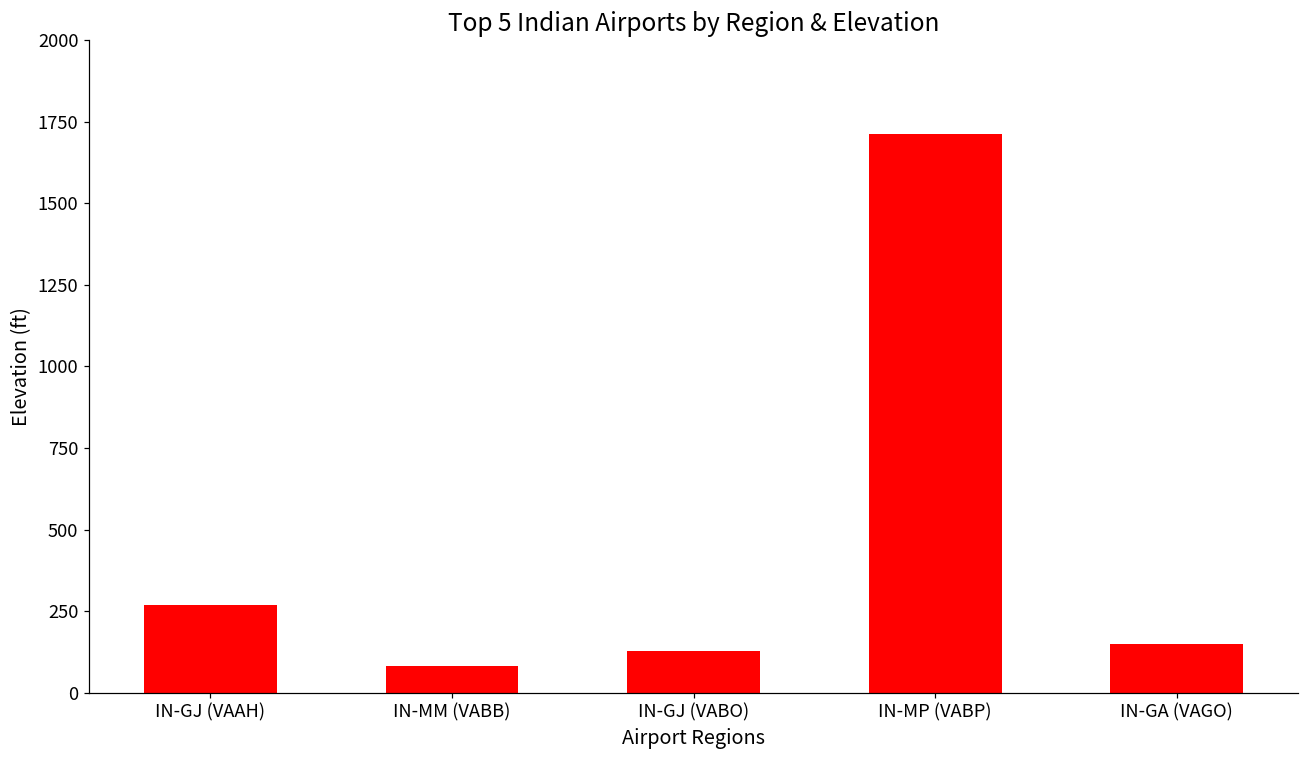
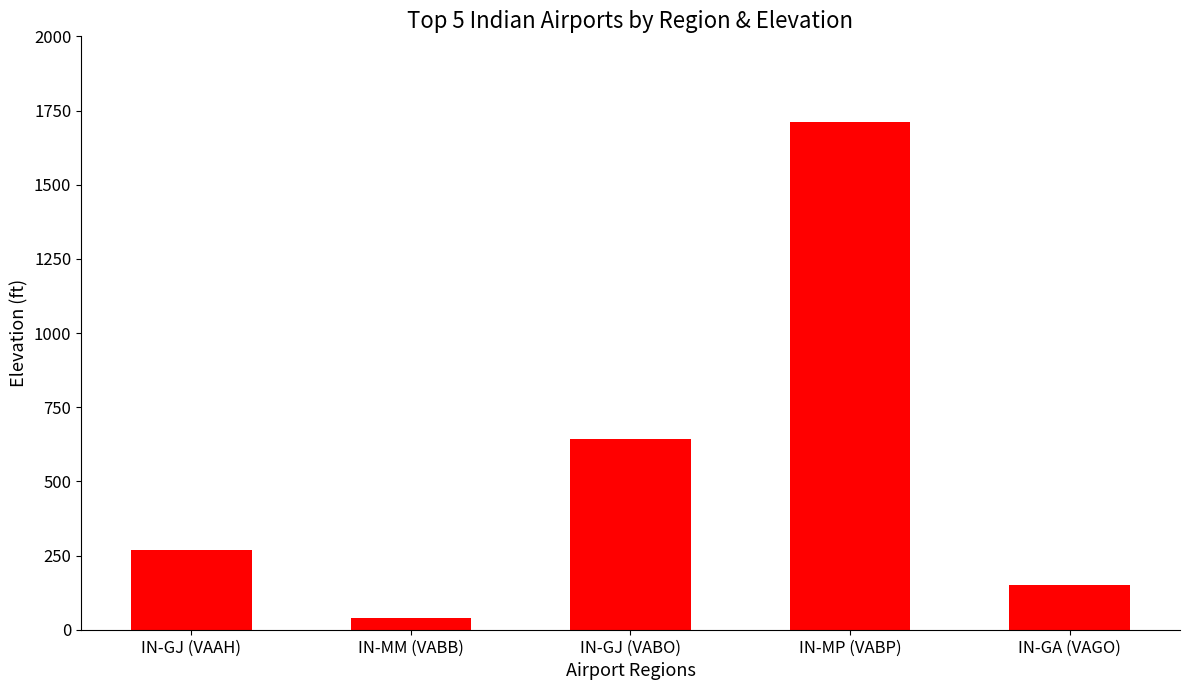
  {
    "IN-GJ (VAAH)": 270,
-   "IN-MM (VABB)": 80,
-   "IN-GJ (VABO)": 130,
+   "IN-MM (VABB)": 40,
+   "IN-GJ (VABO)": 640,
    "IN-MP (VABP)": 1710,
    "IN-GA (VAGO)": 150
  }
